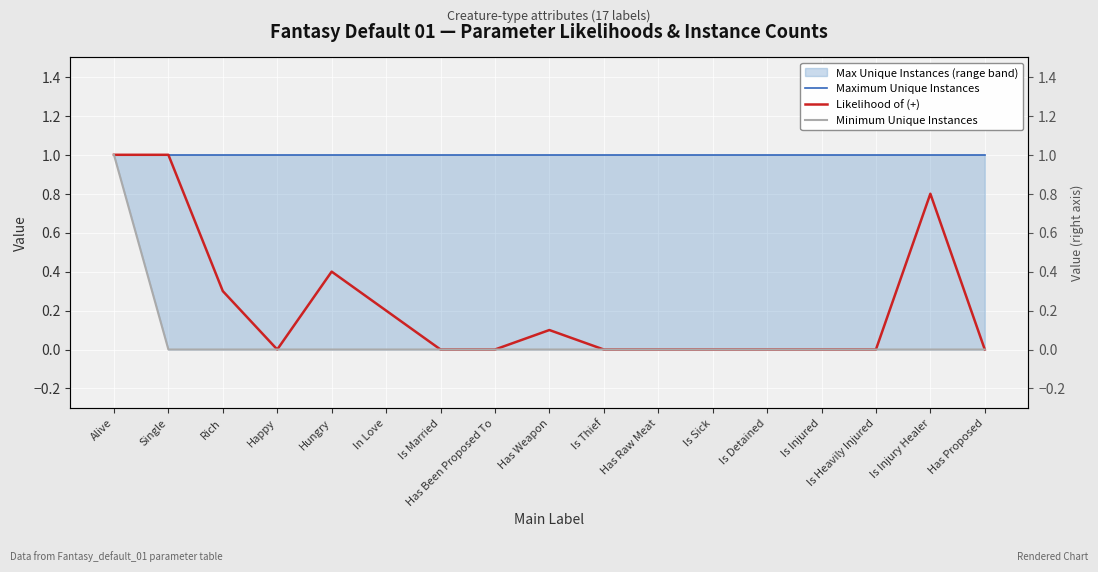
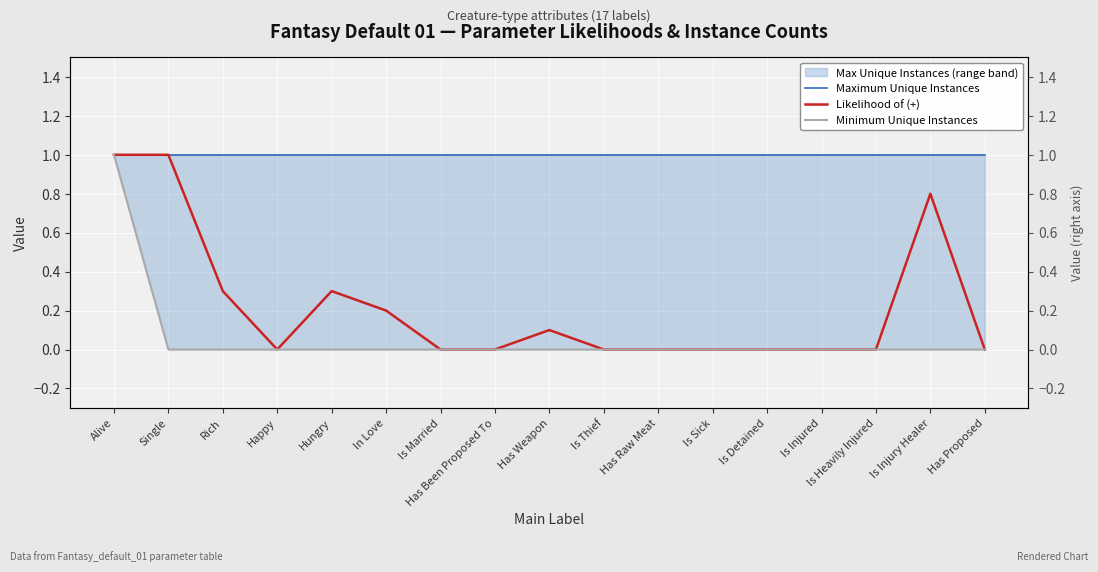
  {
    "Max Unique Instances (range band)": {
      "Rich": 1.0,
      "Happy": 1.0,
      "Hungry": 1.0,
      "In Love": 1.0,
      "Is Married": 1.0,
      "Has Been Proposed To": 1.0,
      "Has Weapon": 1.0,
      "Is Thief": 1.0,
      "Has Raw Meat": 1.0,
      "Is Sick": 1.0,
      "Is Detained": 1.0,
      "Is Injured": 1.0,
      "Is Heavily Injured": 1.0,
      "Is Injury Healer": 1.0,
      "Has Proposed": 1.0
    },
    "Likelihood of (+)": {
      "Rich": 0.3,
-     "Hungry": 0.4,
+     "Hungry": 0.3,
      "In Love": 0.2,
      "Has Weapon": 0.1,
      "Is Injury Healer": 0.8
    },
    "Minimum Unique Instances": {
      "Single": 0.0,
      "Rich": 0.0,
      "Hungry": 0.0,
      "In Love": 0.0,
      "Has Weapon": 0.0,
      "Is Injury Healer": 0.0
    }
  }
